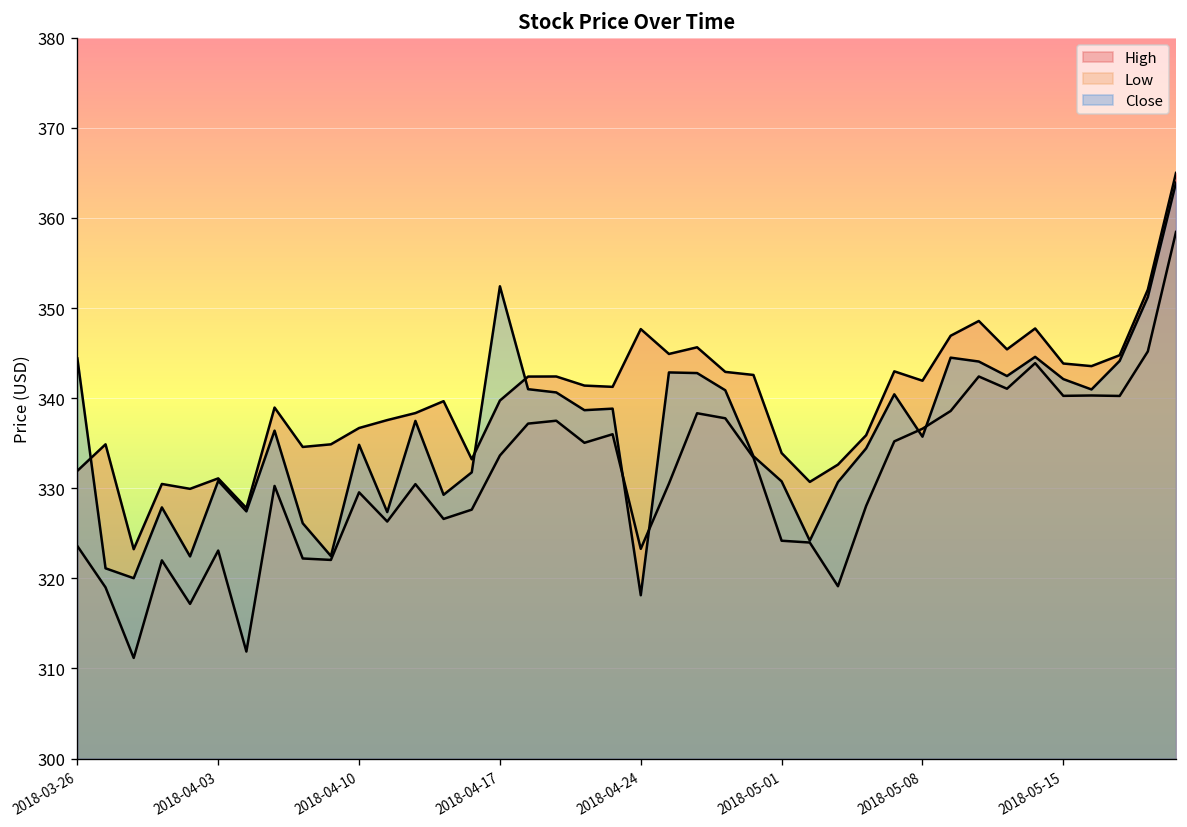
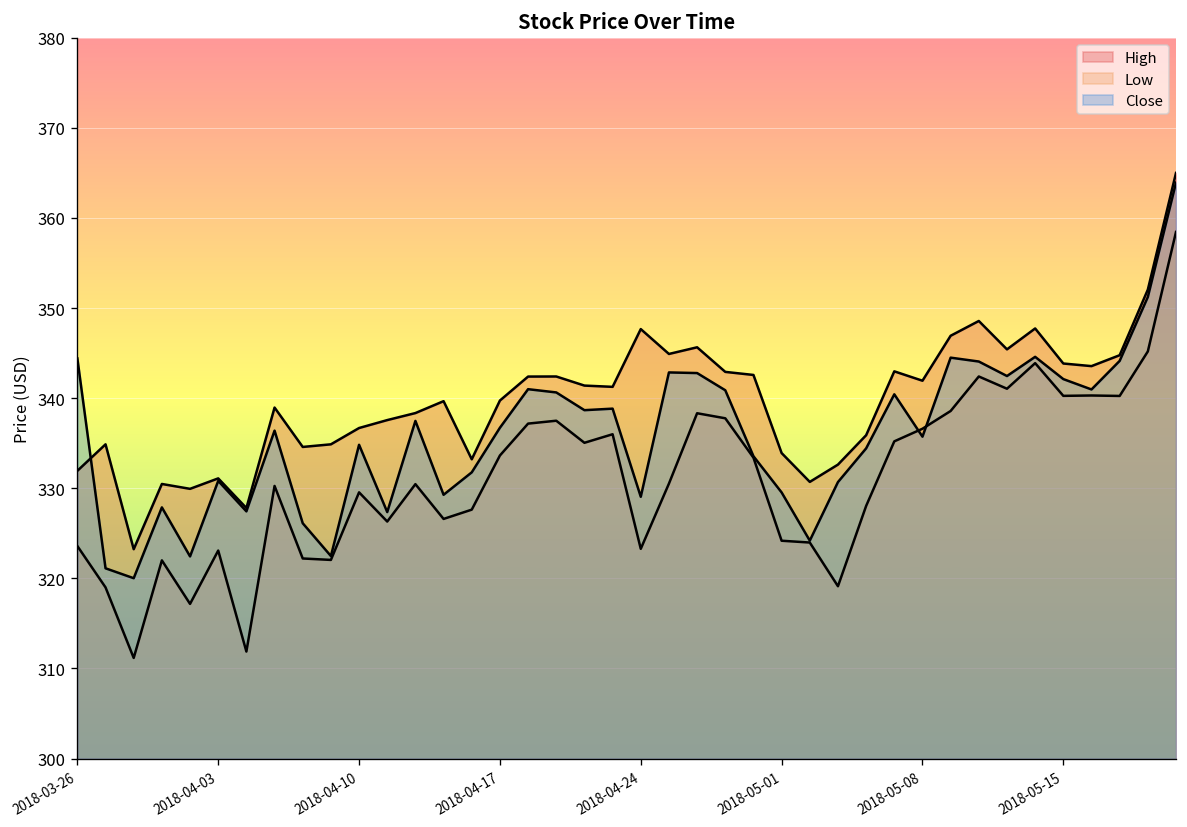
  {
    "Close": {
      "2018-03-26": 344,
      "2018-04-10": 335,
-     "2018-04-17": 352,
-     "2018-04-24": 318,
-     "2018-05-01": 331,
+     "2018-04-17": 337,
+     "2018-04-24": 329,
+     "2018-05-01": 330,
      "2018-05-08": 336,
      "2018-05-15": 342
    }
  }
